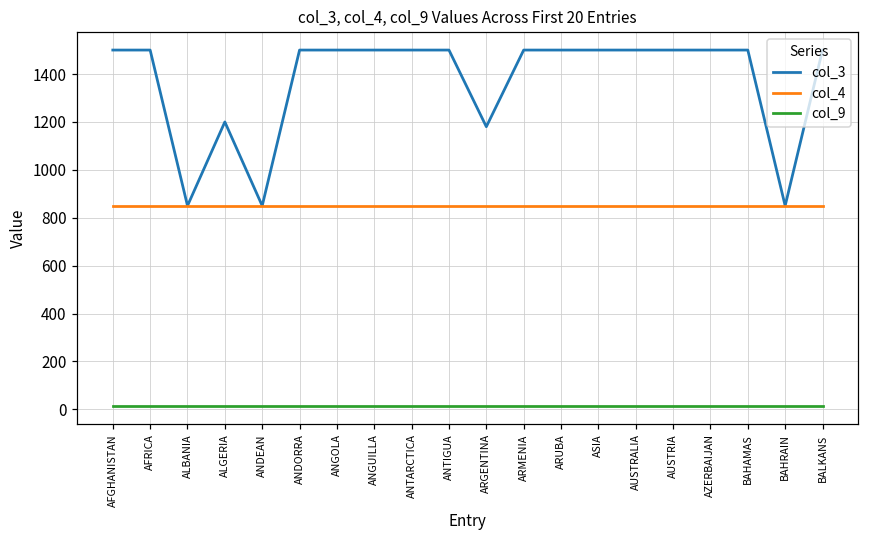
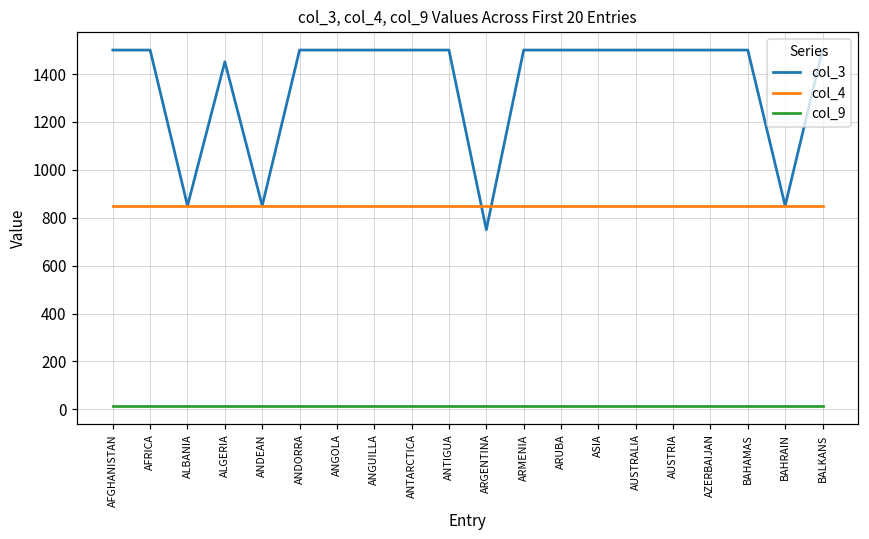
  {
    "col_3": {
      "AFGHANISTAN": 1500,
      "AFRICA": 1500,
-     "ALGERIA": 1200,
+     "ALGERIA": 1450,
      "ANDORRA": 1500,
      "ANGOLA": 1500,
      "ANGUILLA": 1500,
      "ANTARCTICA": 1500,
      "ANTIGUA": 1500,
-     "ARGENTINA": 1180,
+     "ARGENTINA": 750,
      "ARMENIA": 1500,
      "ARUBA": 1500,
      "ASIA": 1500,
      "AUSTRALIA": 1500,
      "AUSTRIA": 1500,
      "AZERBAIJAN": 1500,
      "BAHAMAS": 1500
    },
    "col_4": {
      "AFGHANISTAN": 850,
      "AFRICA": 850,
      "ALGERIA": 850,
      "ANDORRA": 850,
      "ANGOLA": 850,
      "ANGUILLA": 850,
      "ANTARCTICA": 850,
      "ANTIGUA": 850,
      "ARGENTINA": 850,
      "ARMENIA": 850,
      "ARUBA": 850,
      "ASIA": 850,
      "AUSTRALIA": 850,
      "AUSTRIA": 850,
      "AZERBAIJAN": 850,
      "BAHAMAS": 850,
      "BALKANS": 850
    },
    "col_9": {
      "AFGHANISTAN": 20,
      "AFRICA": 20,
      "ALBANIA": 20,
      "ALGERIA": 20,
      "ANDEAN": 20,
      "ANDORRA": 20,
      "ANGOLA": 20,
      "ANGUILLA": 20,
      "ANTARCTICA": 20,
      "ANTIGUA": 20,
      "ARGENTINA": 20,
      "ARMENIA": 20,
      "ARUBA": 20,
      "ASIA": 20,
      "AUSTRALIA": 20,
      "AUSTRIA": 20,
      "AZERBAIJAN": 20,
      "BAHAMAS": 20,
      "BAHRAIN": 20,
      "BALKANS": 20
    }
  }
